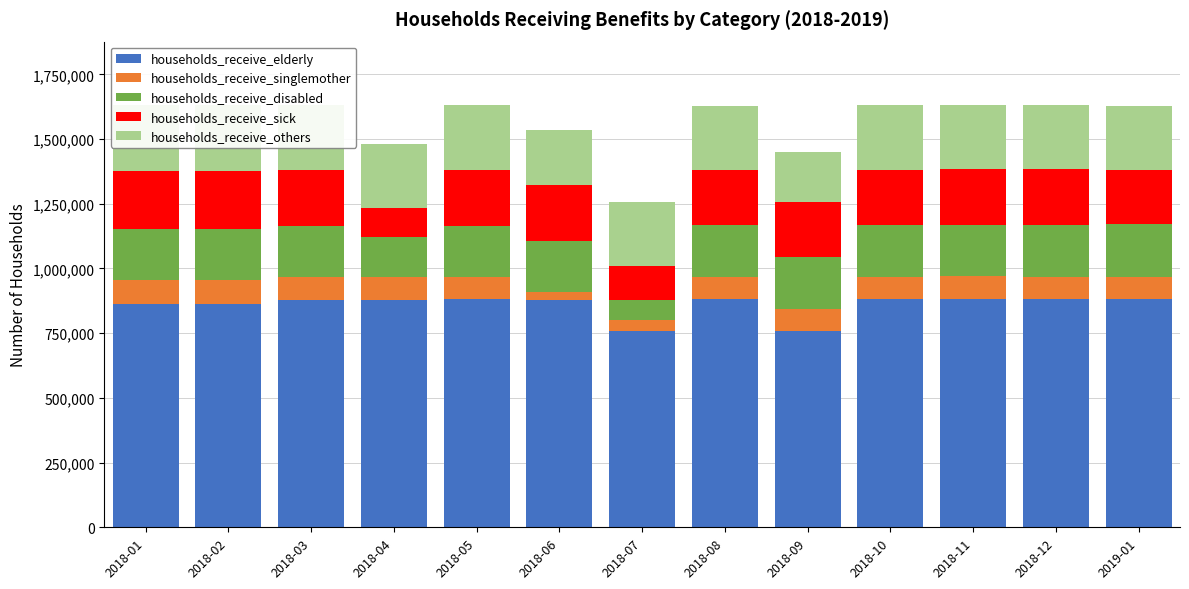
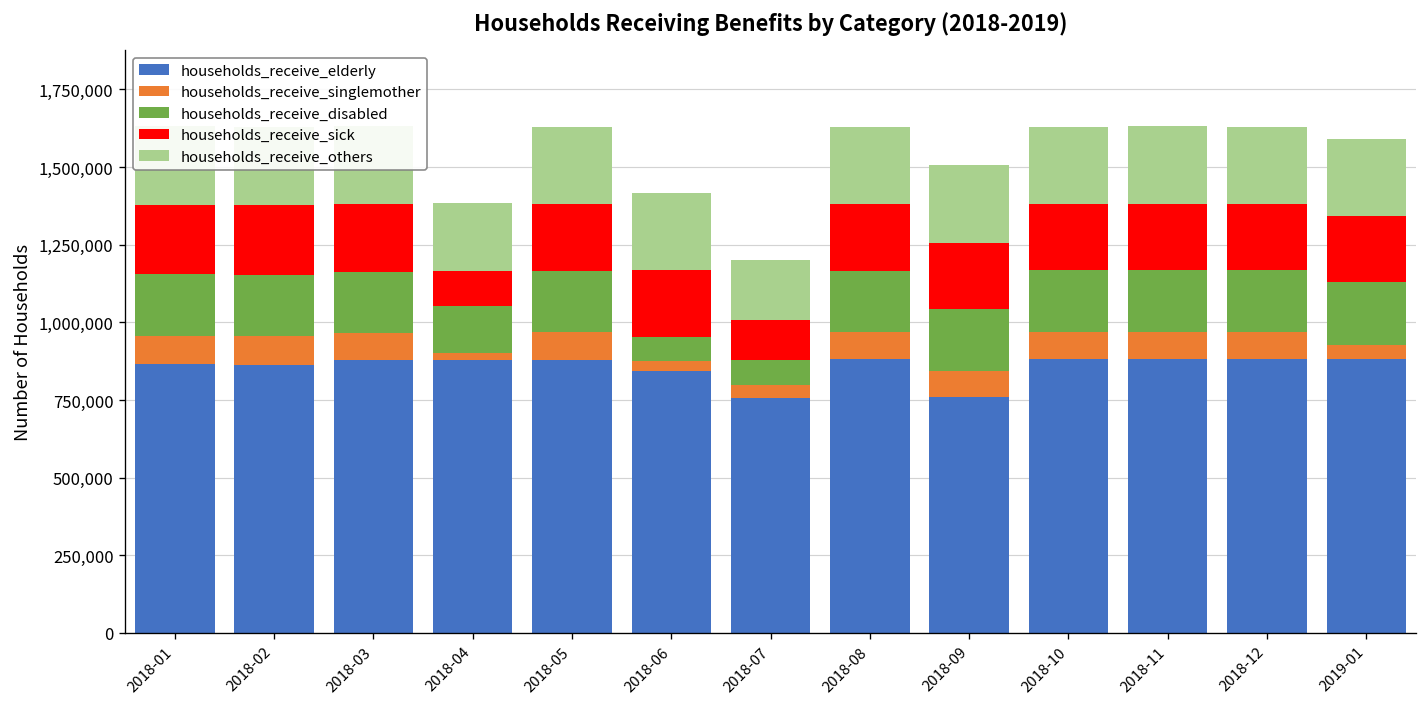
  {
    "households_receive_elderly": {
      "2018-01": "860,000",
      "2018-02": "860,000",
      "2018-03": "880,000",
      "2018-04": "880,000",
      "2018-05": "880,000",
-     "2018-06": "880,000",
+     "2018-06": "850,000",
      "2018-07": "760,000",
      "2018-08": "880,000",
      "2018-09": "760,000",
      "2018-10": "880,000",
      "2018-11": "880,000",
      "2018-12": "880,000",
      "2019-01": "880,000"
    },
    "households_receive_singlemother": {
      "2018-01": "90,000",
      "2018-02": "90,000",
      "2018-03": "90,000",
-     "2018-04": "90,000",
+     "2018-04": "20,000",
      "2018-05": "90,000",
      "2018-06": "30,000",
      "2018-07": "40,000",
      "2018-08": "90,000",
      "2018-09": "90,000",
      "2018-10": "90,000",
      "2018-11": "90,000",
      "2018-12": "90,000",
-     "2019-01": "90,000"
+     "2019-01": "50,000"
    },
    "households_receive_disabled": {
      "2018-01": "200,000",
      "2018-02": "200,000",
      "2018-03": "200,000",
      "2018-04": "150,000",
      "2018-05": "200,000",
-     "2018-06": "200,000",
+     "2018-06": "80,000",
      "2018-07": "80,000",
      "2018-08": "200,000",
      "2018-09": "200,000",
      "2018-10": "200,000",
      "2018-11": "200,000",
      "2018-12": "200,000",
      "2019-01": "200,000"
    },
    "households_receive_sick": {
      "2018-01": "220,000",
      "2018-02": "220,000",
      "2018-03": "220,000",
      "2018-04": "110,000",
      "2018-05": "220,000",
      "2018-06": "210,000",
      "2018-07": "130,000",
      "2018-08": "210,000",
      "2018-09": "210,000",
      "2018-10": "210,000",
      "2018-11": "210,000",
      "2018-12": "210,000",
      "2019-01": "210,000"
    },
    "households_receive_others": {
-     "2018-04": "250,000",
+     "2018-04": "220,000",
      "2018-05": "250,000",
-     "2018-06": "210,000",
-     "2018-07": "250,000",
+     "2018-06": "250,000",
+     "2018-07": "190,000",
      "2018-08": "250,000",
-     "2018-09": "190,000",
+     "2018-09": "250,000",
      "2018-10": "250,000",
      "2018-11": "250,000",
      "2018-12": "250,000",
      "2019-01": "250,000"
    }
  }
